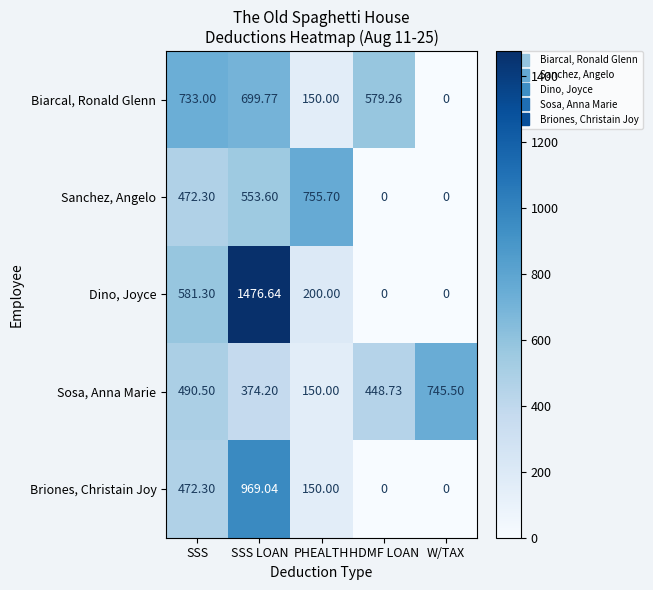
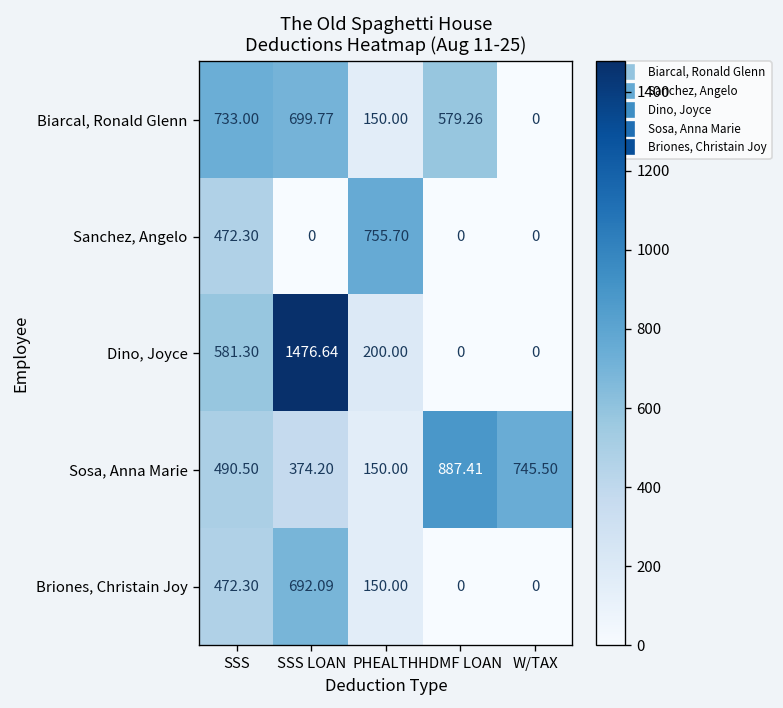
  {
    "Biarcal, Ronald Glenn": {
      "SSS": 733.00,
      "SSS LOAN": 699.77,
      "PHEALTH": 150.00,
      "HDMF LOAN": 579.26,
      "W/TAX": 0
    },
    "Sanchez, Angelo": {
      "SSS": 472.30,
-     "SSS LOAN": 553.60,
+     "SSS LOAN": 0,
      "PHEALTH": 755.70,
      "HDMF LOAN": 0,
      "W/TAX": 0
    },
    "Dino, Joyce": {
      "SSS": 581.30,
      "SSS LOAN": 1476.64,
      "PHEALTH": 200.00,
      "HDMF LOAN": 0,
      "W/TAX": 0
    },
    "Sosa, Anna Marie": {
      "SSS": 490.50,
      "SSS LOAN": 374.20,
      "PHEALTH": 150.00,
-     "HDMF LOAN": 448.73,
+     "HDMF LOAN": 887.41,
      "W/TAX": 745.50
    },
    "Briones, Christain Joy": {
      "SSS": 472.30,
-     "SSS LOAN": 969.04,
+     "SSS LOAN": 692.09,
      "PHEALTH": 150.00,
      "HDMF LOAN": 0,
      "W/TAX": 0
    }
  }
